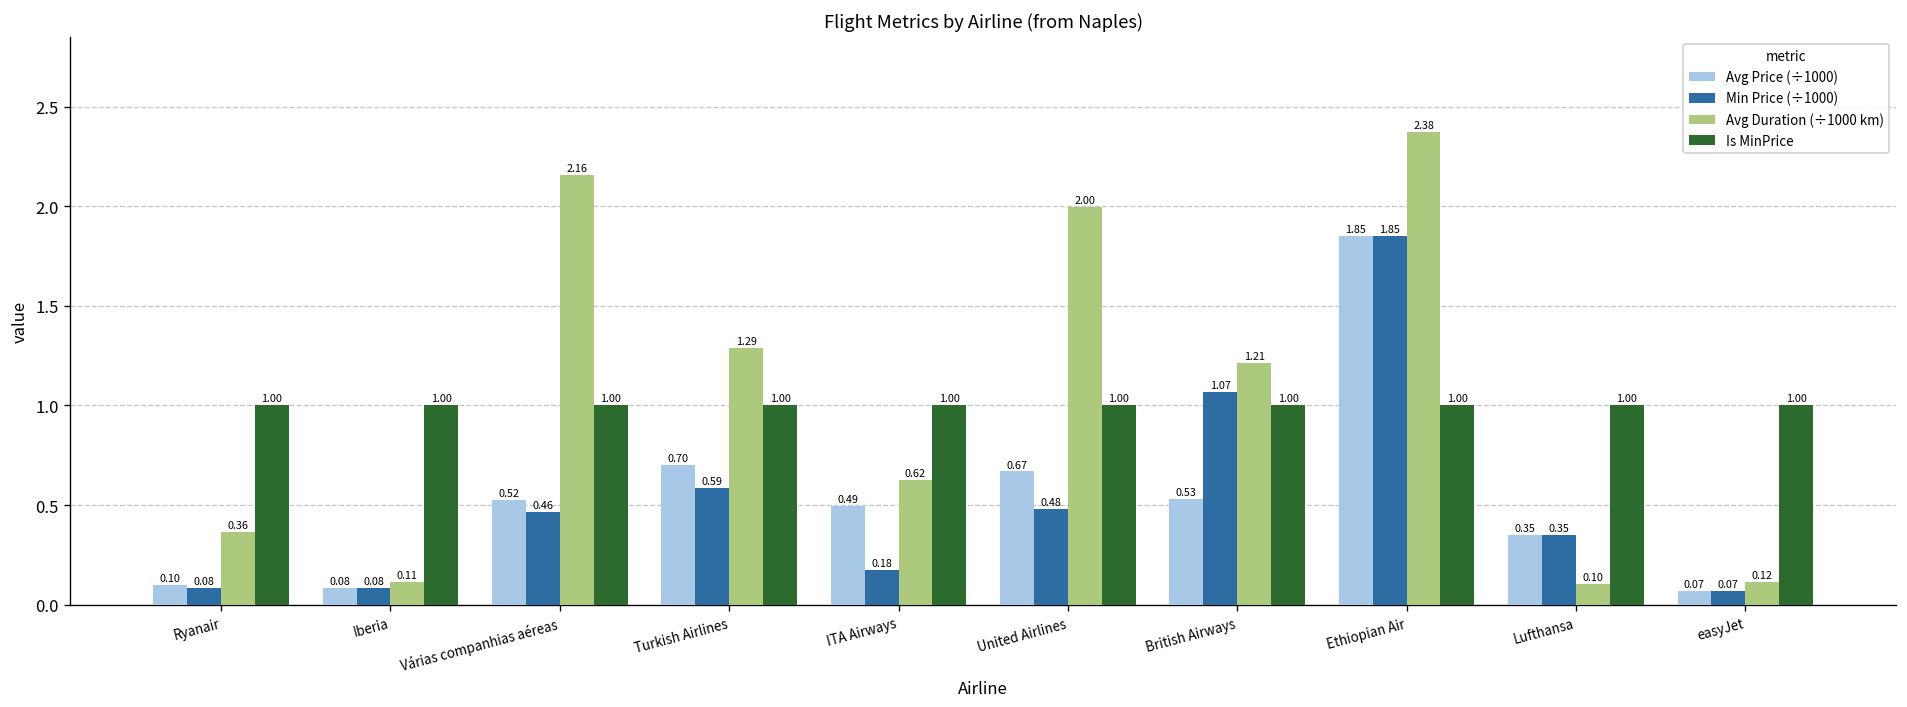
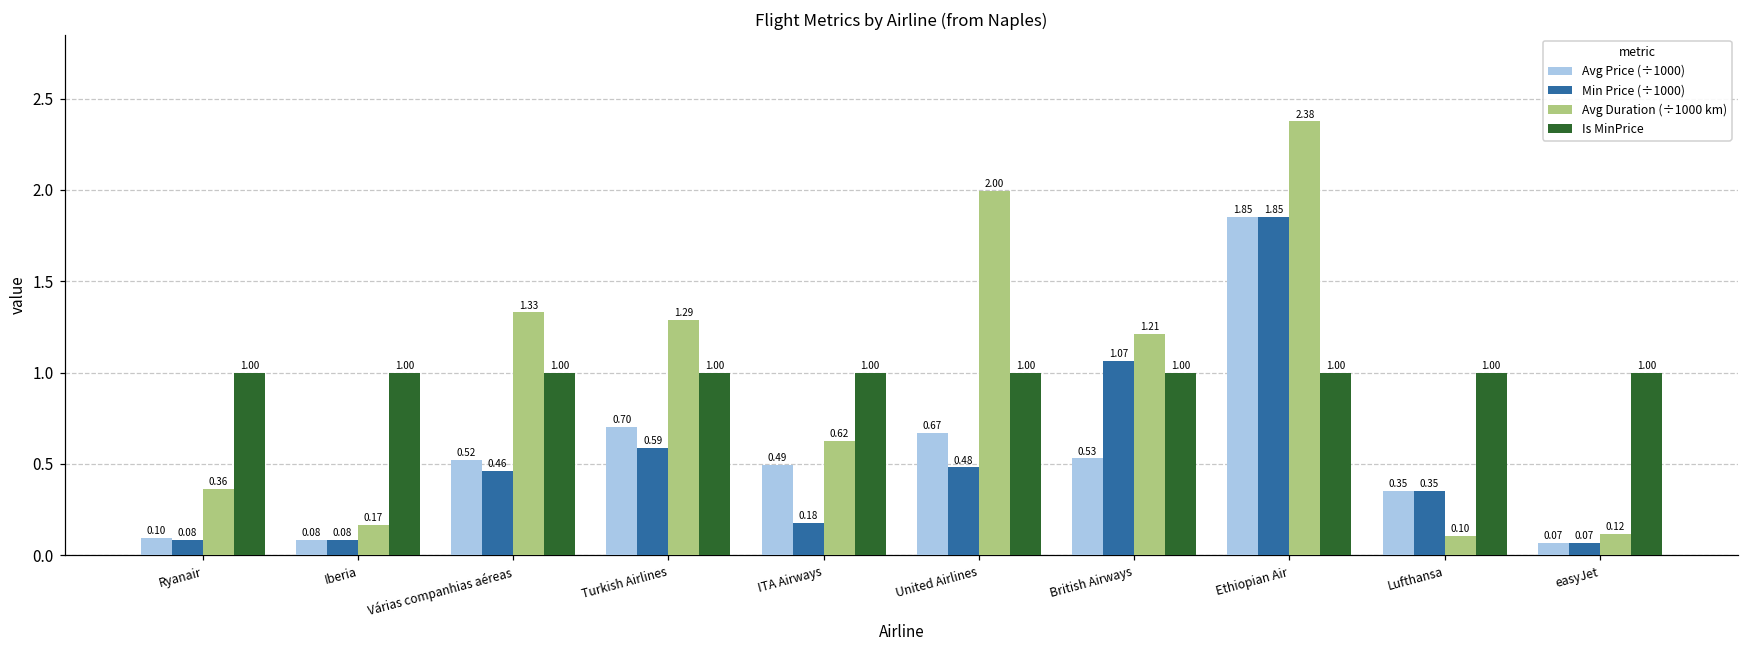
  {
    "Avg Price (÷1000)": {
      "Ryanair": 0.10,
      "Iberia": 0.08,
      "Várias companhias aéreas": 0.52,
      "Turkish Airlines": 0.70,
      "ITA Airways": 0.49,
      "United Airlines": 0.67,
      "British Airways": 0.53,
      "Ethiopian Air": 1.85,
      "Lufthansa": 0.35,
      "easyJet": 0.07
    },
    "Min Price (÷1000)": {
      "Ryanair": 0.08,
      "Iberia": 0.08,
      "Várias companhias aéreas": 0.46,
      "Turkish Airlines": 0.59,
      "ITA Airways": 0.18,
      "United Airlines": 0.48,
      "British Airways": 1.07,
      "Ethiopian Air": 1.85,
      "Lufthansa": 0.35,
      "easyJet": 0.07
    },
    "Avg Duration (÷1000 km)": {
      "Ryanair": 0.36,
-     "Iberia": 0.11,
-     "Várias companhias aéreas": 2.16,
+     "Iberia": 0.17,
+     "Várias companhias aéreas": 1.33,
      "Turkish Airlines": 1.29,
      "ITA Airways": 0.62,
      "United Airlines": 2.00,
      "British Airways": 1.21,
      "Ethiopian Air": 2.38,
      "Lufthansa": 0.10,
      "easyJet": 0.12
    },
    "Is MinPrice": {
      "Ryanair": 1.00,
      "Iberia": 1.00,
      "Várias companhias aéreas": 1.00,
      "Turkish Airlines": 1.00,
      "ITA Airways": 1.00,
      "United Airlines": 1.00,
      "British Airways": 1.00,
      "Ethiopian Air": 1.00,
      "Lufthansa": 1.00,
      "easyJet": 1.00
    }
  }
